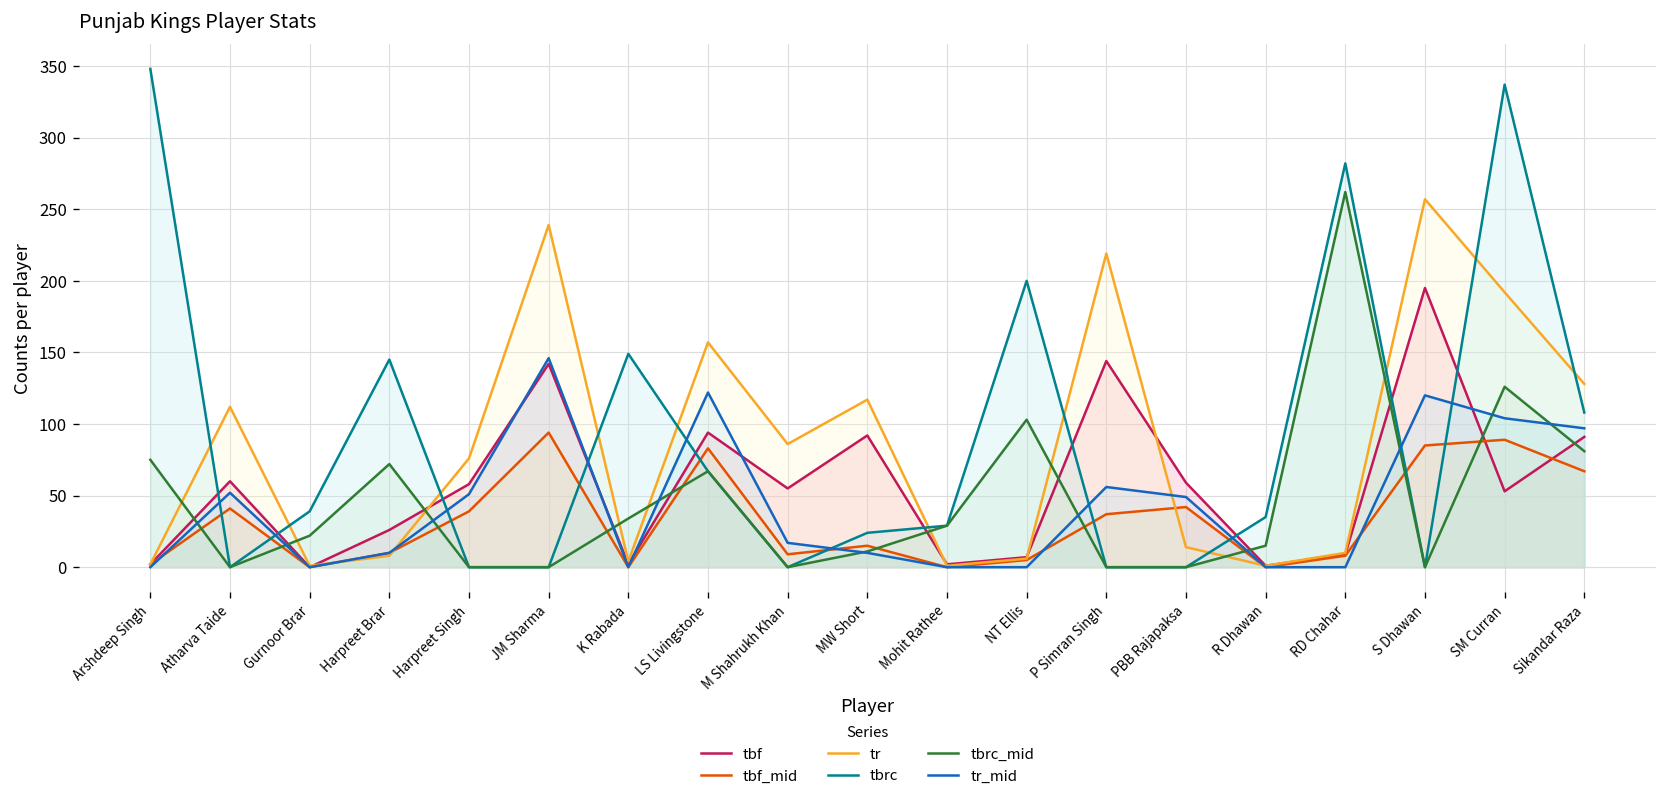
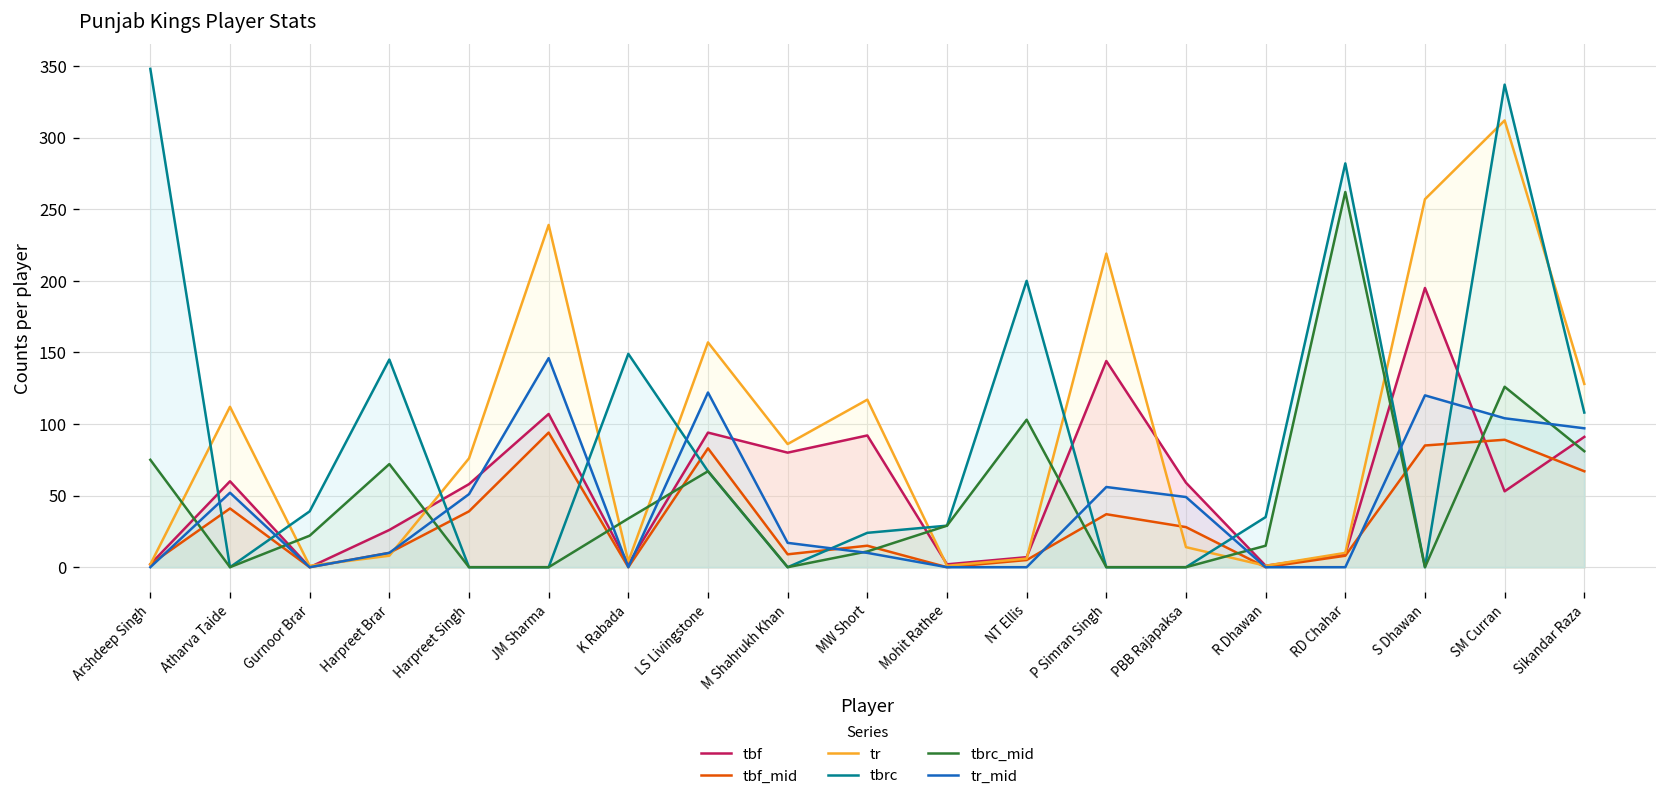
  {
    "tbf": {
      "Atharva Taide": 60,
      "Harpreet Brar": 26,
      "Harpreet Singh": 58,
-     "JM Sharma": 142,
+     "JM Sharma": 107,
      "LS Livingstone": 94,
-     "M Shahrukh Khan": 55,
+     "M Shahrukh Khan": 80,
      "MW Short": 92,
      "P Simran Singh": 144,
      "PBB Rajapaksa": 59,
      "S Dhawan": 195,
      "SM Curran": 53,
      "Sikandar Raza": 91
    },
    "tbf_mid": {
      "Atharva Taide": 41,
      "Harpreet Singh": 39,
      "JM Sharma": 94,
      "LS Livingstone": 83,
      "M Shahrukh Khan": 9,
      "MW Short": 15,
      "P Simran Singh": 37,
-     "PBB Rajapaksa": 42,
+     "PBB Rajapaksa": 28,
      "S Dhawan": 85,
      "SM Curran": 89,
      "Sikandar Raza": 67
    },
    "tr": {
      "Atharva Taide": 112,
      "Harpreet Singh": 76,
      "JM Sharma": 239,
      "LS Livingstone": 157,
      "M Shahrukh Khan": 86,
      "MW Short": 117,
      "P Simran Singh": 219,
      "PBB Rajapaksa": 14,
      "S Dhawan": 257,
-     "SM Curran": 192,
+     "SM Curran": 312,
      "Sikandar Raza": 128
    },
    "tbrc": {
      "Arshdeep Singh": 348,
      "Gurnoor Brar": 39,
      "Harpreet Brar": 145,
      "K Rabada": 149,
      "MW Short": 24,
      "NT Ellis": 200,
      "R Dhawan": 35,
      "RD Chahar": 282,
      "SM Curran": 337,
      "Sikandar Raza": 108
    },
    "tbrc_mid": {
      "Arshdeep Singh": 75,
      "Gurnoor Brar": 22,
      "Harpreet Brar": 72,
      "K Rabada": 34,
      "NT Ellis": 103,
      "R Dhawan": 15,
      "RD Chahar": 262,
      "SM Curran": 126,
      "Sikandar Raza": 81
    },
    "tr_mid": {
      "Atharva Taide": 52,
      "Harpreet Singh": 51,
      "JM Sharma": 146,
      "LS Livingstone": 122,
      "M Shahrukh Khan": 17,
      "NT Ellis": 0,
      "P Simran Singh": 56,
      "PBB Rajapaksa": 49,
      "RD Chahar": 0,
      "S Dhawan": 120,
      "SM Curran": 104,
      "Sikandar Raza": 97
    }
  }
